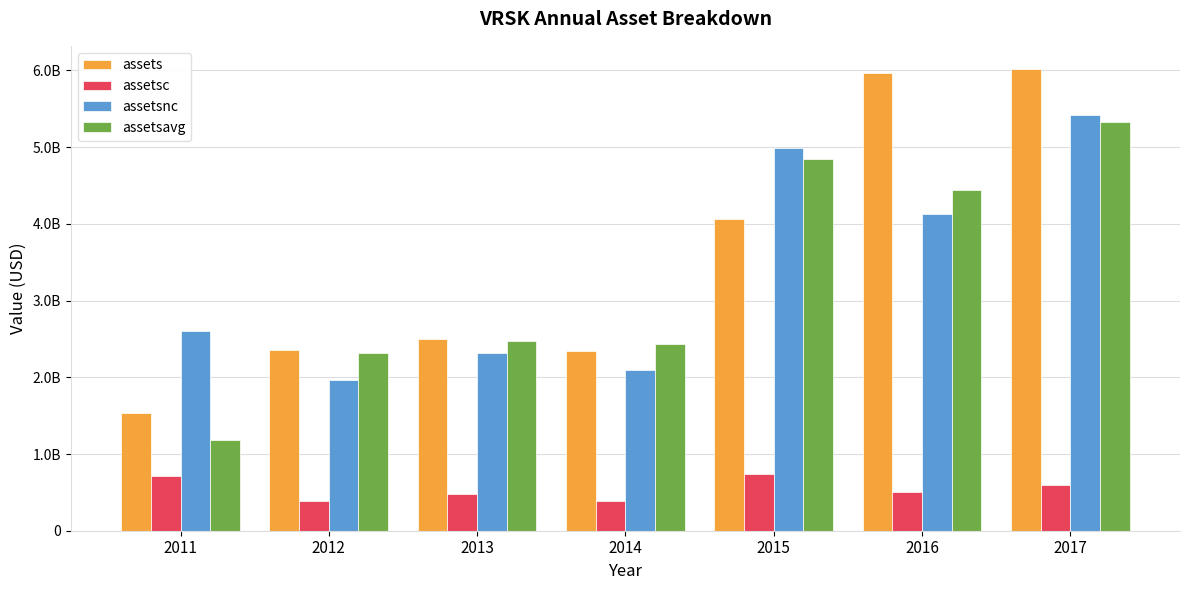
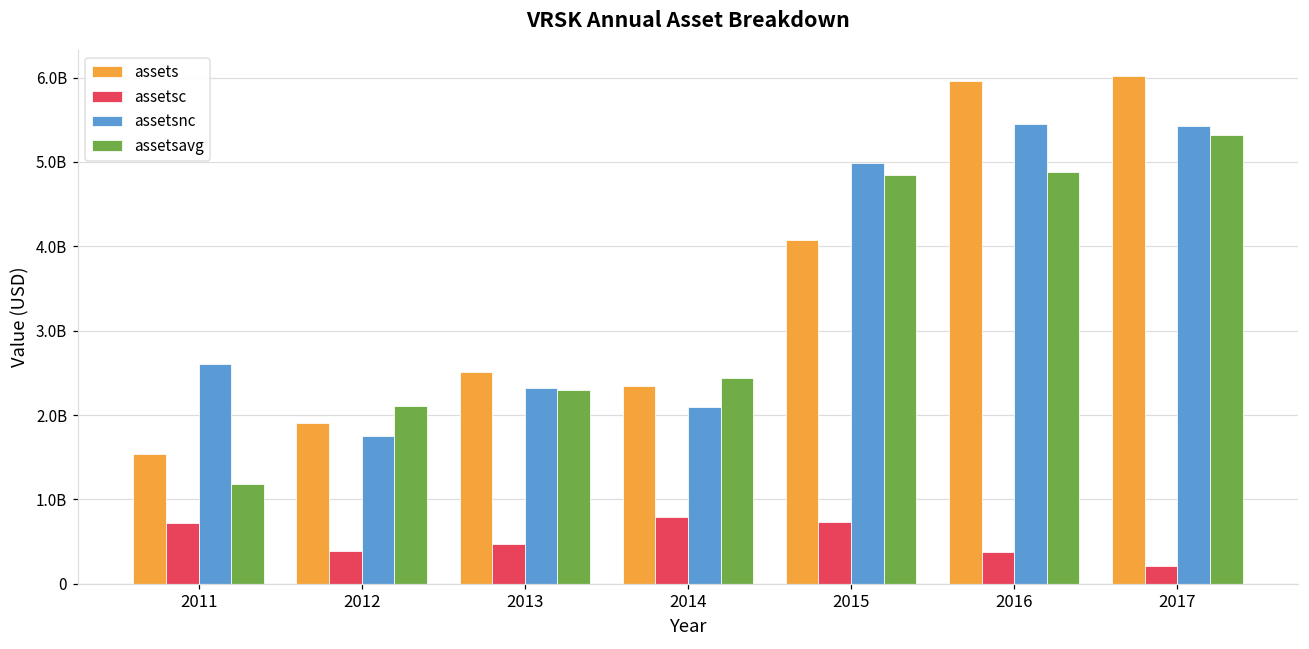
  {
    "assets": {
      "2011": 1500000000,
-     "2012": 2400000000,
+     "2012": 1900000000,
      "2013": 2500000000,
      "2014": 2300000000,
      "2015": 4100000000,
      "2016": 6000000000,
      "2017": 6000000000
    },
    "assetsc": {
      "2011": 700000000,
      "2012": 400000000,
      "2013": 500000000,
-     "2014": 400000000,
+     "2014": 800000000,
      "2015": 700000000,
-     "2016": 500000000,
-     "2017": 600000000
+     "2016": 400000000,
+     "2017": 200000000
    },
    "assetsnc": {
      "2011": 2600000000,
-     "2012": 2000000000,
+     "2012": 1700000000,
      "2013": 2300000000,
      "2014": 2100000000,
      "2015": 5000000000,
-     "2016": 4100000000,
+     "2016": 5400000000,
      "2017": 5400000000
    },
    "assetsavg": {
      "2011": 1200000000,
-     "2012": 2300000000,
-     "2013": 2500000000,
+     "2012": 2100000000,
+     "2013": 2300000000,
      "2014": 2400000000,
      "2015": 4800000000,
-     "2016": 4400000000,
+     "2016": 4900000000,
      "2017": 5300000000
    }
  }
